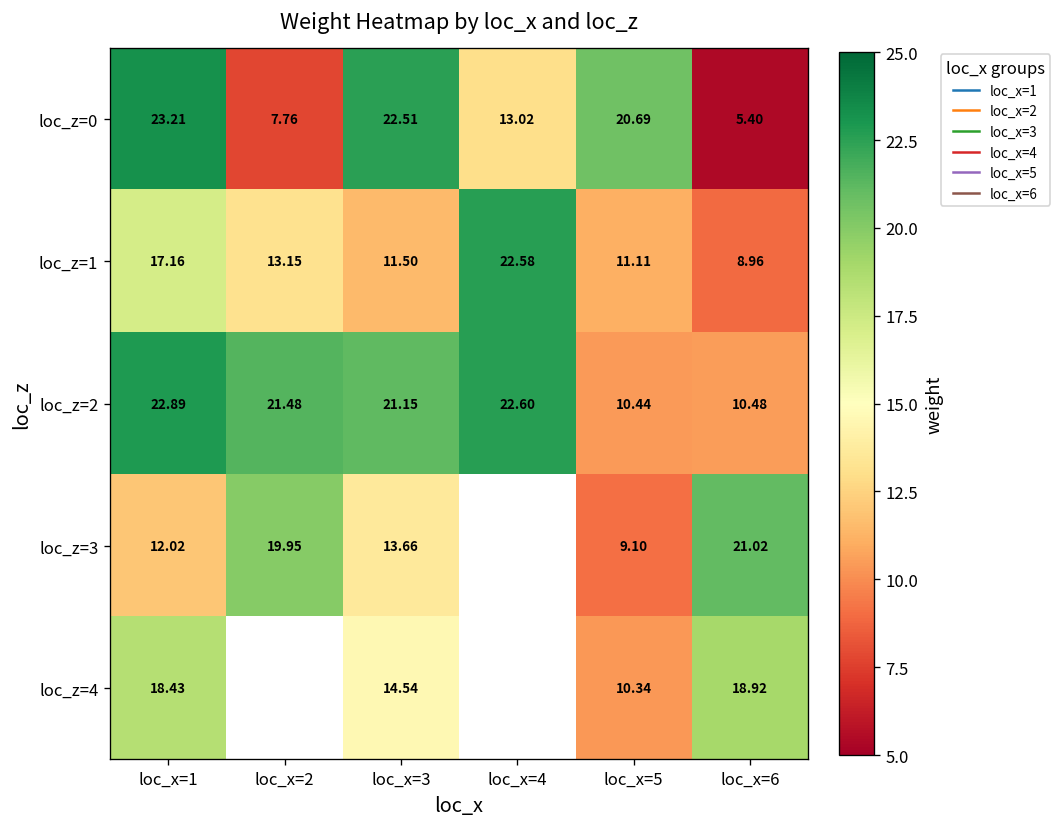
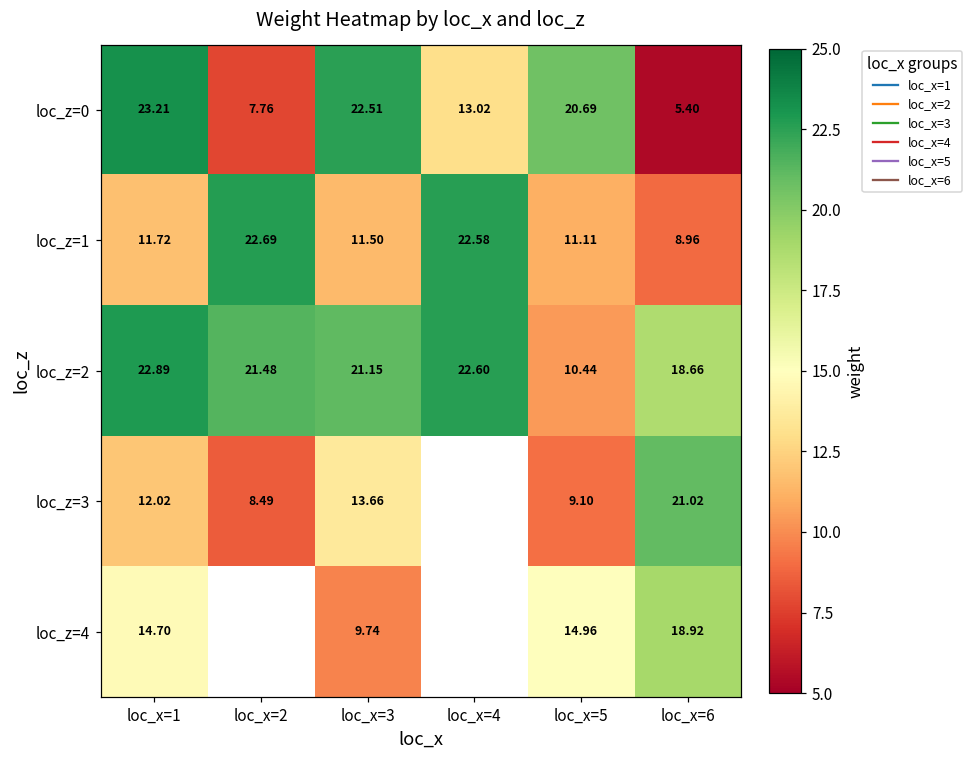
  {
    "loc_z=0": {
      "loc_x=1": 23.21,
      "loc_x=2": 7.76,
      "loc_x=3": 22.51,
      "loc_x=4": 13.02,
      "loc_x=5": 20.69,
      "loc_x=6": 5.40
    },
    "loc_z=1": {
-     "loc_x=1": 17.16,
-     "loc_x=2": 13.15,
+     "loc_x=1": 11.72,
+     "loc_x=2": 22.69,
      "loc_x=3": 11.50,
      "loc_x=4": 22.58,
      "loc_x=5": 11.11,
      "loc_x=6": 8.96
    },
    "loc_z=2": {
      "loc_x=1": 22.89,
      "loc_x=2": 21.48,
      "loc_x=3": 21.15,
      "loc_x=4": 22.60,
      "loc_x=5": 10.44,
-     "loc_x=6": 10.48
+     "loc_x=6": 18.66
    },
    "loc_z=3": {
      "loc_x=1": 12.02,
-     "loc_x=2": 19.95,
+     "loc_x=2": 8.49,
      "loc_x=3": 13.66,
      "loc_x=5": 9.10,
      "loc_x=6": 21.02
    },
    "loc_z=4": {
-     "loc_x=1": 18.43,
-     "loc_x=3": 14.54,
-     "loc_x=5": 10.34,
+     "loc_x=1": 14.70,
+     "loc_x=3": 9.74,
+     "loc_x=5": 14.96,
      "loc_x=6": 18.92
    }
  }
